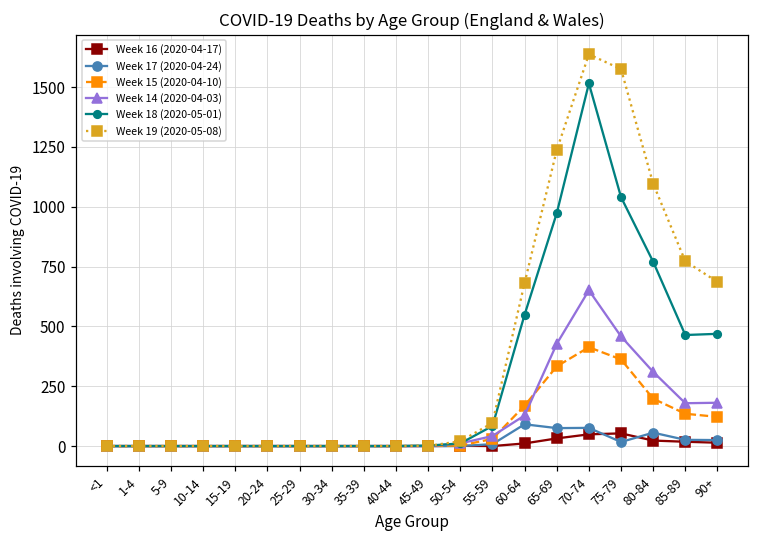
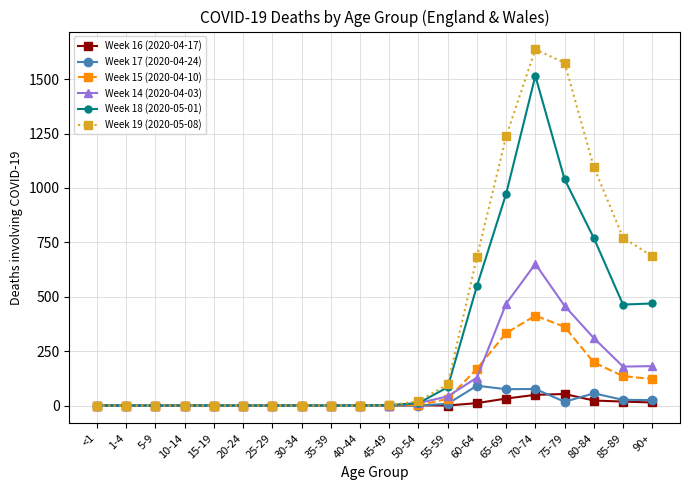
  {
    "Week 16 (2020-04-17)": {
      "60-64": 10,
      "65-69": 30,
      "70-74": 50,
      "75-79": 50,
      "80-84": 20
    },
    "Week 17 (2020-04-24)": {
      "60-64": 90,
      "65-69": 80,
      "70-74": 80,
      "75-79": 20,
      "80-84": 60
    },
    "Week 14 (2020-04-03)": {
      "55-59": 40,
      "60-64": 130,
-     "65-69": 430,
+     "65-69": 470,
      "70-74": 650,
      "75-79": 460,
      "80-84": 310,
      "85-89": 180,
      "90+": 180
    },
    "Week 18 (2020-05-01)": {
      "55-59": 80,
      "60-64": 550,
      "65-69": 970,
      "70-74": 1520,
      "75-79": 1040,
      "80-84": 770,
      "85-89": 460,
      "90+": 470
    }
  }
